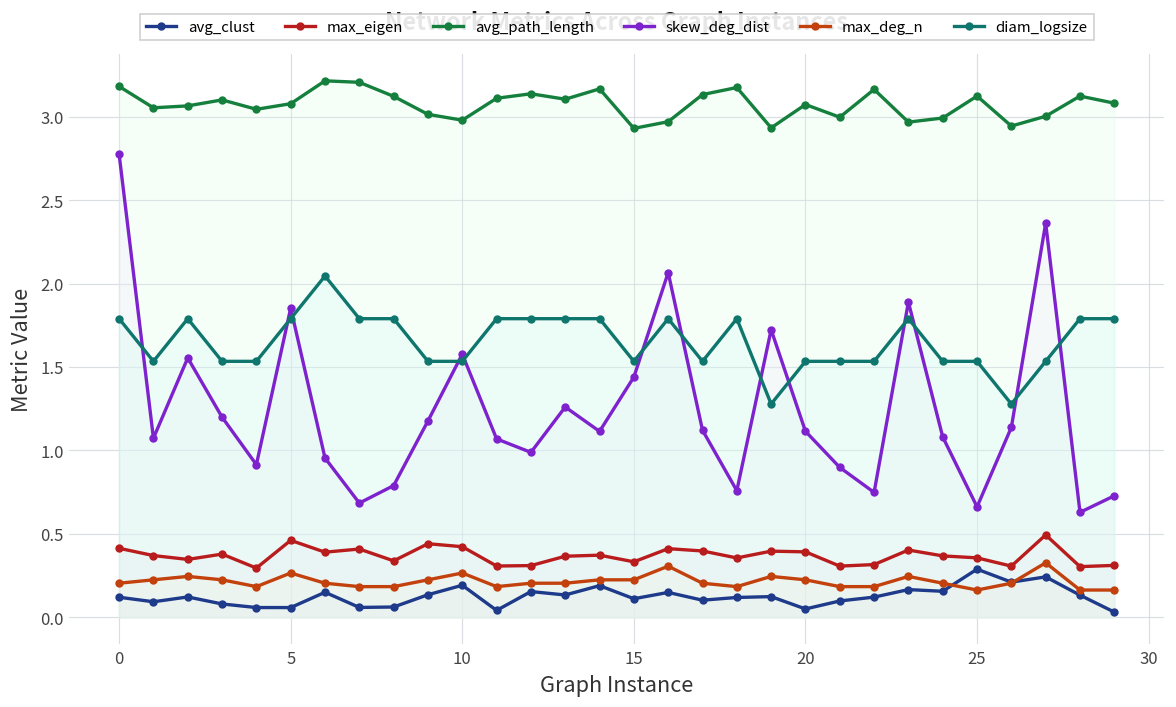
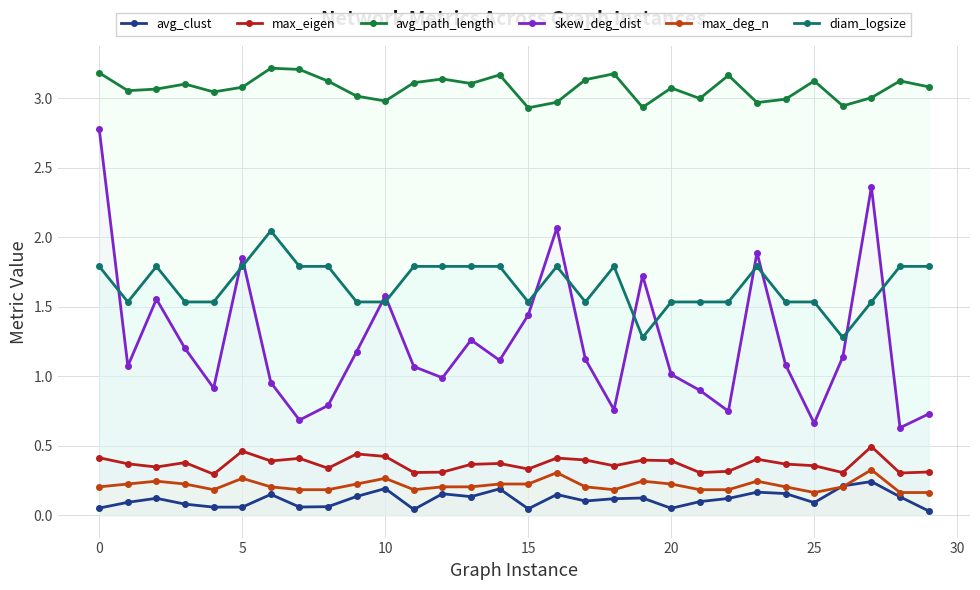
  {
    "avg_clust": {
-     "0": 0.12,
+     "0": 0.05,
      "5": 0.06,
      "10": 0.19,
-     "15": 0.11,
+     "15": 0.05,
      "20": 0.05,
-     "25": 0.29
+     "25": 0.09
    },
    "skew_deg_dist": {
      "0": 2.77,
      "5": 1.85,
      "10": 1.58,
      "15": 1.44,
-     "20": 1.11,
+     "20": 1.01,
      "25": 0.66
    }
  }
